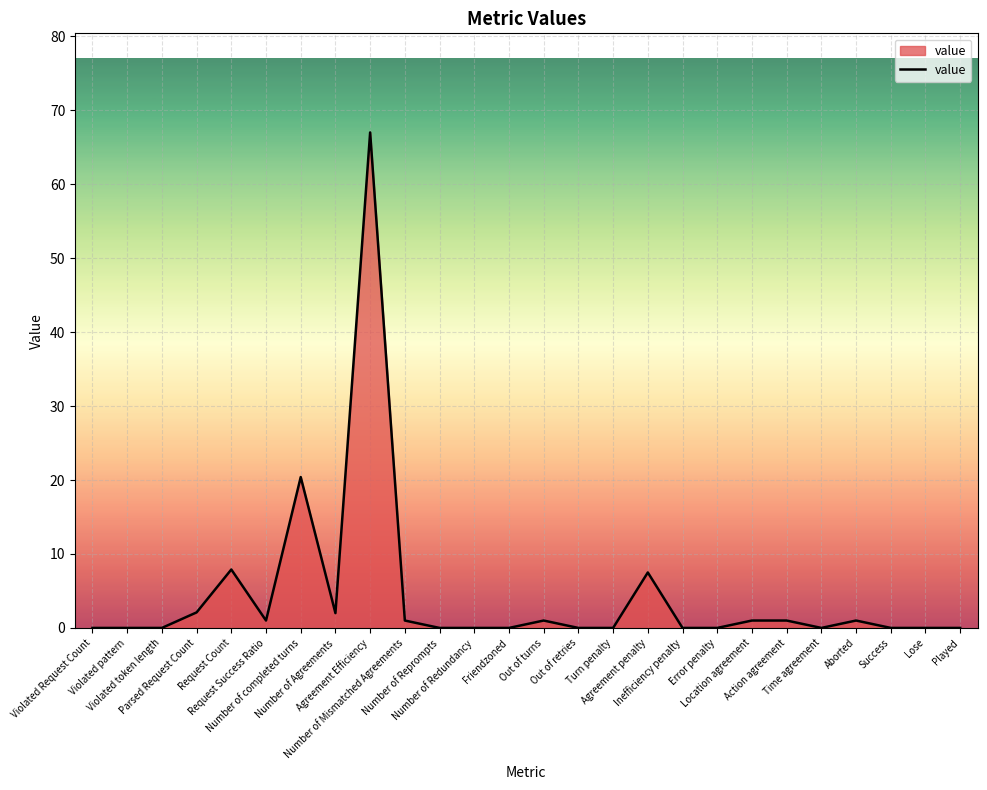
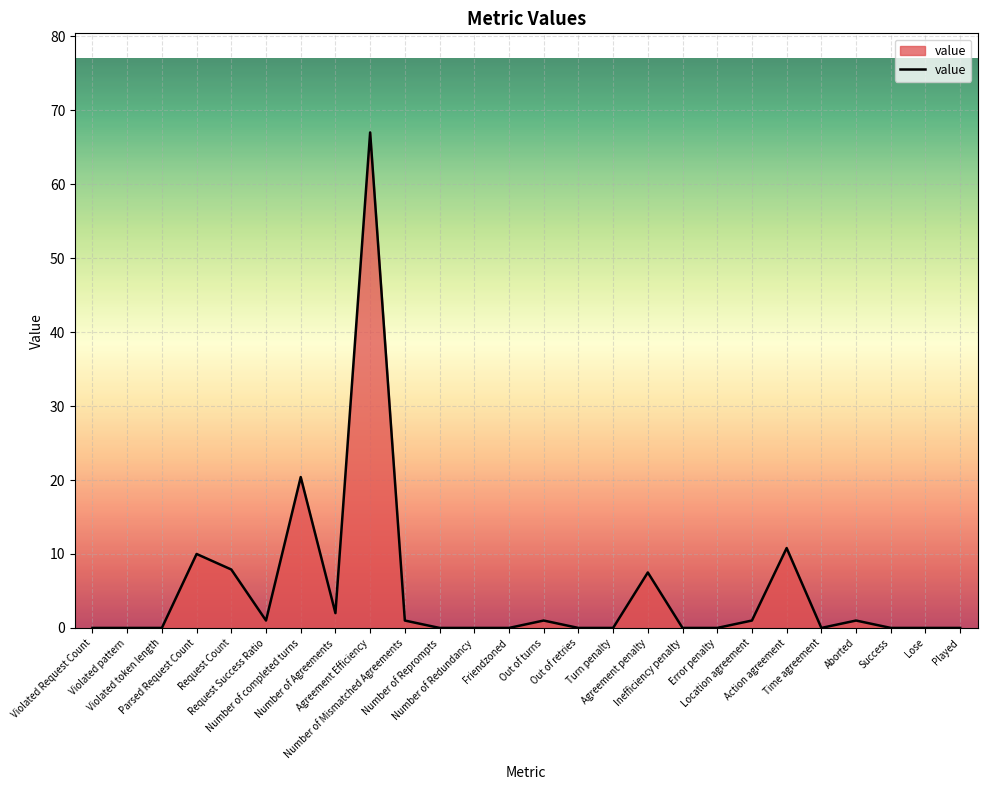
  {
    "Violated Request Count": 0,
    "Violated pattern": 0,
    "Violated token length": 0,
-   "Parsed Request Count": 2,
+   "Parsed Request Count": 10,
    "Request Count": 8,
    "Request Success Ratio": 1,
    "Number of completed turns": 20,
    "Number of Agreements": 2,
    "Agreement Efficiency": 67,
    "Number of Mismatched Agreements": 1,
    "Number of Reprompts": 0,
    "Number of Redundancy": 0,
    "Friendzoned": 0,
    "Out of turns": 1,
    "Out of retries": 0,
    "Turn penalty": 0,
    "Agreement penalty": 8,
    "Inefficiency penalty": 0,
    "Error penalty": 0,
    "Location agreement": 1,
-   "Action agreement": 1,
+   "Action agreement": 11,
    "Time agreement": 0,
    "Aborted": 1,
    "Success": 0,
    "Lose": 0,
    "Played": 0
  }
